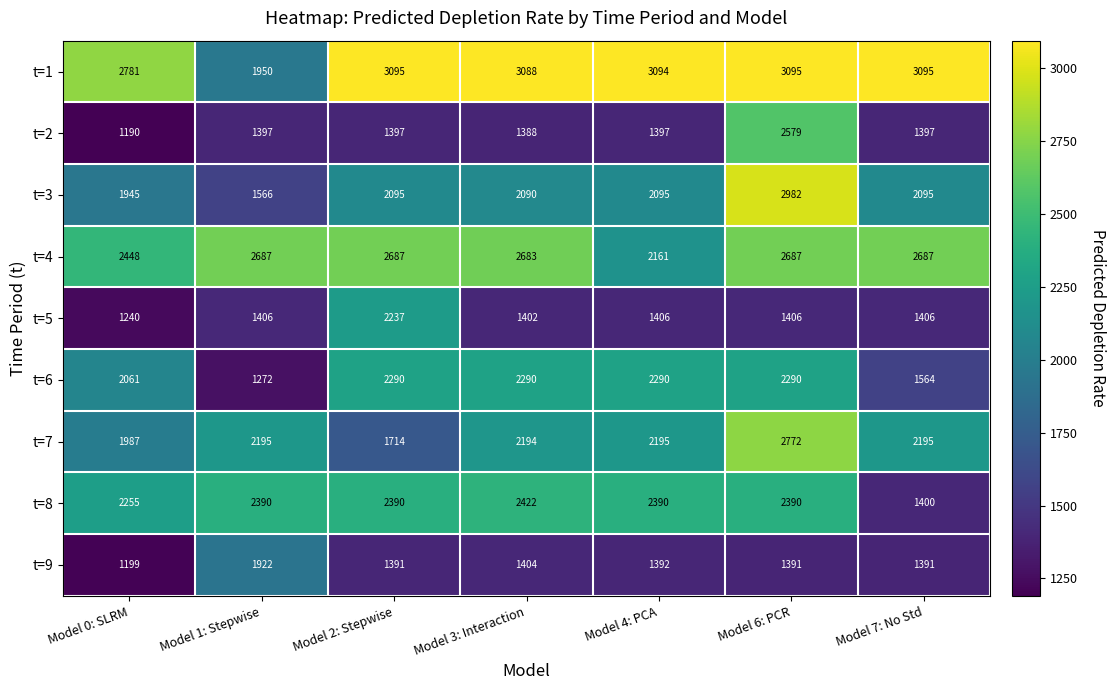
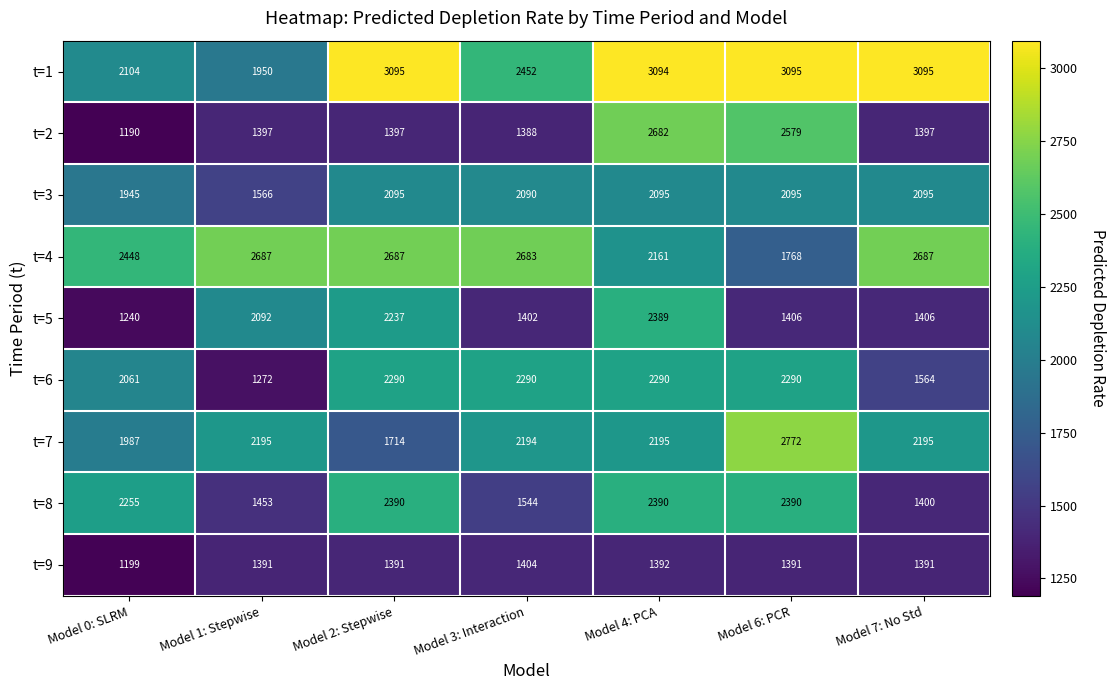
  {
    "t=1": {
-     "Model 0: SLRM": 2781,
+     "Model 0: SLRM": 2104,
      "Model 1: Stepwise": 1950,
      "Model 2: Stepwise": 3095,
-     "Model 3: Interaction": 3088,
+     "Model 3: Interaction": 2452,
      "Model 4: PCA": 3094,
      "Model 6: PCR": 3095,
      "Model 7: No Std": 3095
    },
    "t=2": {
      "Model 0: SLRM": 1190,
      "Model 1: Stepwise": 1397,
      "Model 2: Stepwise": 1397,
      "Model 3: Interaction": 1388,
-     "Model 4: PCA": 1397,
+     "Model 4: PCA": 2682,
      "Model 6: PCR": 2579,
      "Model 7: No Std": 1397
    },
    "t=3": {
      "Model 0: SLRM": 1945,
      "Model 1: Stepwise": 1566,
      "Model 2: Stepwise": 2095,
      "Model 3: Interaction": 2090,
      "Model 4: PCA": 2095,
-     "Model 6: PCR": 2982,
+     "Model 6: PCR": 2095,
      "Model 7: No Std": 2095
    },
    "t=4": {
      "Model 0: SLRM": 2448,
      "Model 1: Stepwise": 2687,
      "Model 2: Stepwise": 2687,
      "Model 3: Interaction": 2683,
      "Model 4: PCA": 2161,
-     "Model 6: PCR": 2687,
+     "Model 6: PCR": 1768,
      "Model 7: No Std": 2687
    },
    "t=5": {
      "Model 0: SLRM": 1240,
-     "Model 1: Stepwise": 1406,
+     "Model 1: Stepwise": 2092,
      "Model 2: Stepwise": 2237,
      "Model 3: Interaction": 1402,
-     "Model 4: PCA": 1406,
+     "Model 4: PCA": 2389,
      "Model 6: PCR": 1406,
      "Model 7: No Std": 1406
    },
    "t=6": {
      "Model 0: SLRM": 2061,
      "Model 1: Stepwise": 1272,
      "Model 2: Stepwise": 2290,
      "Model 3: Interaction": 2290,
      "Model 4: PCA": 2290,
      "Model 6: PCR": 2290,
      "Model 7: No Std": 1564
    },
    "t=7": {
      "Model 0: SLRM": 1987,
      "Model 1: Stepwise": 2195,
      "Model 2: Stepwise": 1714,
      "Model 3: Interaction": 2194,
      "Model 4: PCA": 2195,
      "Model 6: PCR": 2772,
      "Model 7: No Std": 2195
    },
    "t=8": {
      "Model 0: SLRM": 2255,
-     "Model 1: Stepwise": 2390,
+     "Model 1: Stepwise": 1453,
      "Model 2: Stepwise": 2390,
-     "Model 3: Interaction": 2422,
+     "Model 3: Interaction": 1544,
      "Model 4: PCA": 2390,
      "Model 6: PCR": 2390,
      "Model 7: No Std": 1400
    },
    "t=9": {
      "Model 0: SLRM": 1199,
-     "Model 1: Stepwise": 1922,
+     "Model 1: Stepwise": 1391,
      "Model 2: Stepwise": 1391,
      "Model 3: Interaction": 1404,
      "Model 4: PCA": 1392,
      "Model 6: PCR": 1391,
      "Model 7: No Std": 1391
    }
  }
